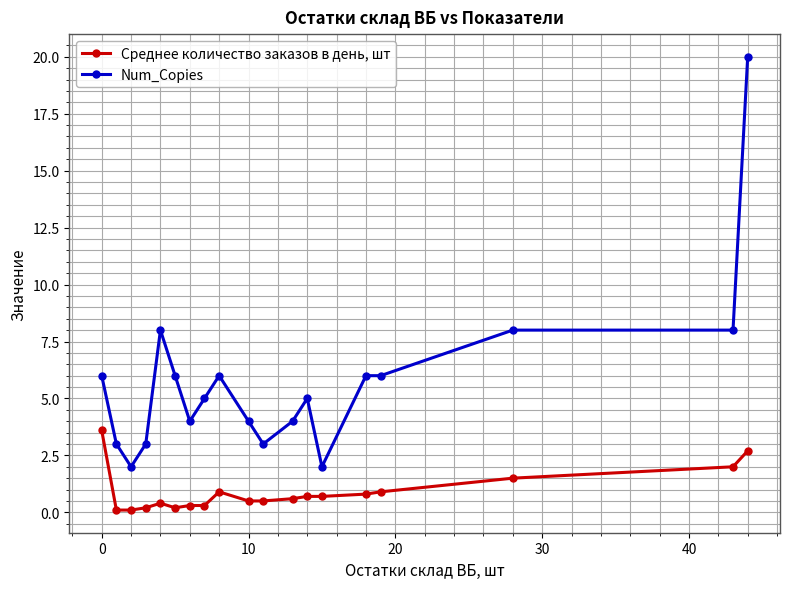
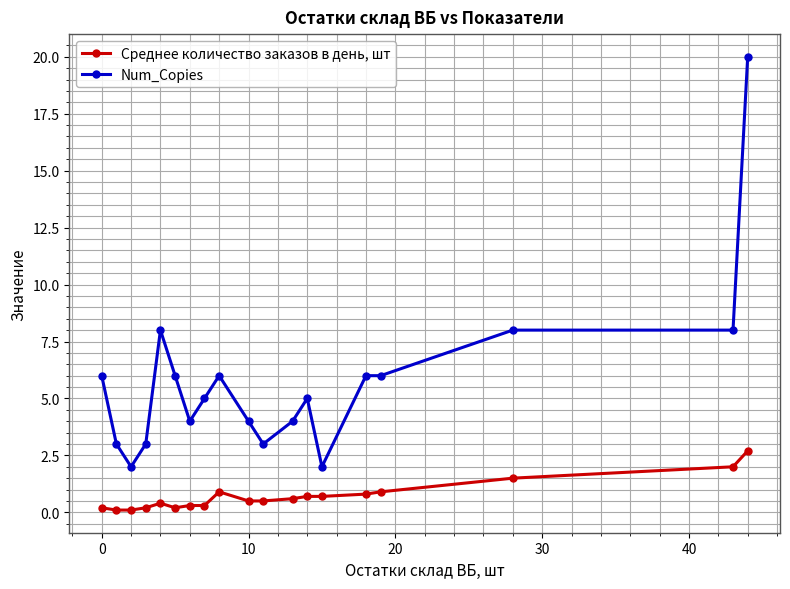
  {
    "Среднее количество заказов в день, шт": {
-     "0": 3.6,
+     "0": 0.2,
      "10": 0.5
    },
    "Num_Copies": {
      "0": 6.0,
      "10": 4.0
    }
  }
